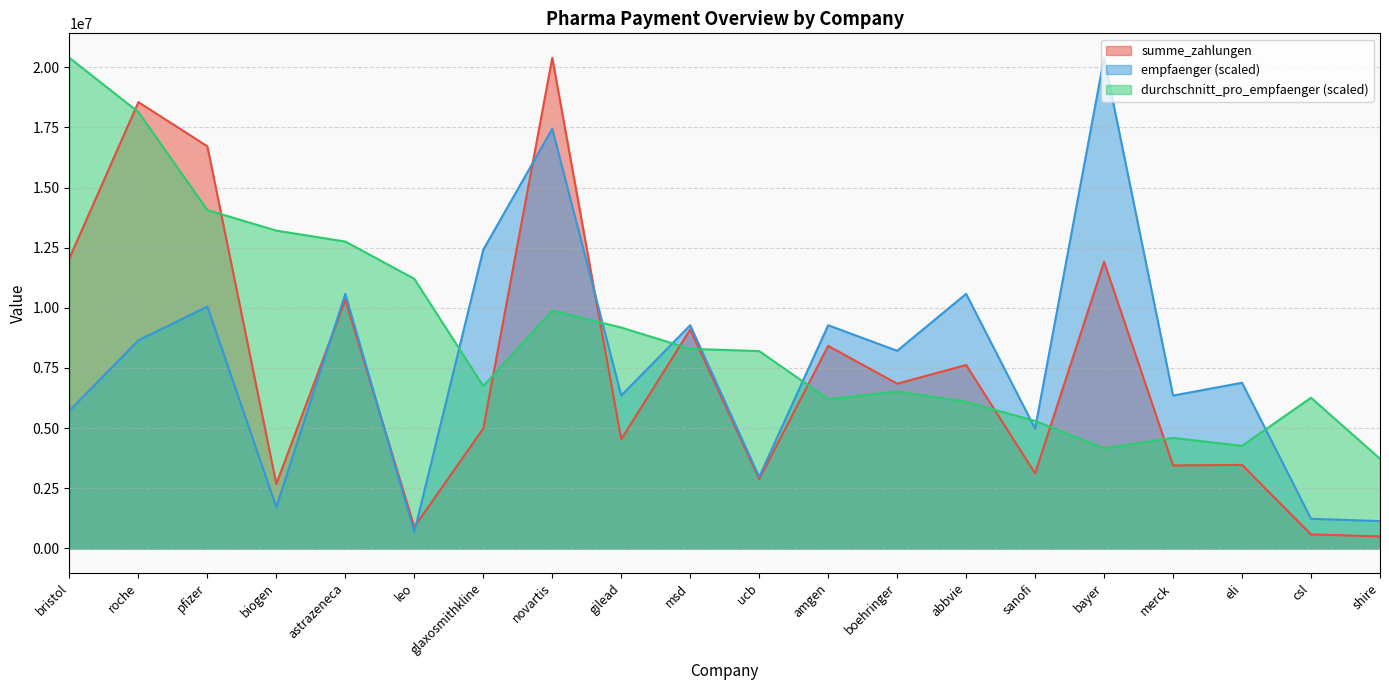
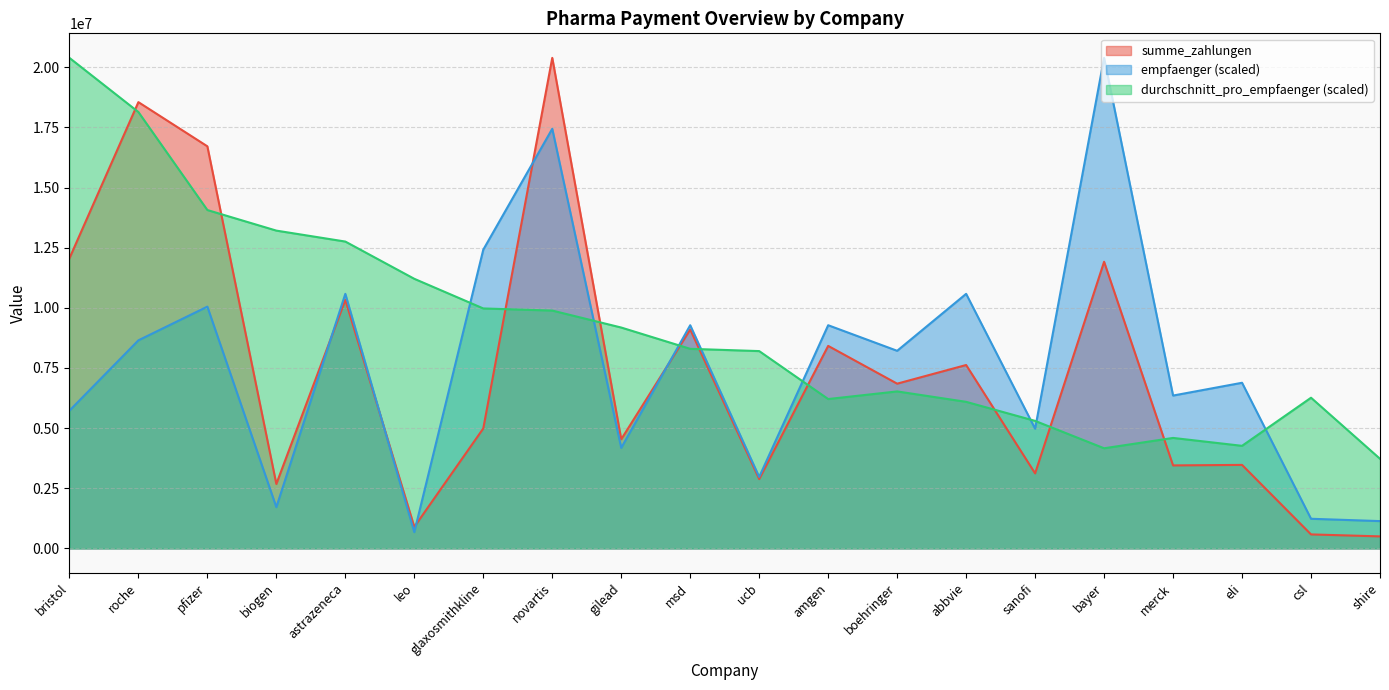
  {
    "summe_zahlungen": {
      "bristol": 12100000,
      "roche": 18600000,
      "pfizer": 16700000,
      "biogen": 2700000,
      "astrazeneca": 10300000,
      "leo": 900000,
      "glaxosmithkline": 5000000,
      "novartis": 20400000,
      "gilead": 4500000,
      "msd": 9100000,
      "amgen": 8400000,
      "boehringer": 6800000,
      "abbvie": 7600000,
      "sanofi": 3100000,
      "bayer": 11900000,
      "merck": 3500000,
      "eli": 3500000,
      "csl": 600000,
      "shire": 500000
    },
    "empfaenger (scaled)": {
      "bristol": 5700000,
      "roche": 8600000,
      "pfizer": 10100000,
      "biogen": 1700000,
      "astrazeneca": 10600000,
      "leo": 700000,
      "glaxosmithkline": 12400000,
      "novartis": 17400000,
-     "gilead": 6400000,
+     "gilead": 4200000,
      "msd": 9300000,
      "amgen": 9300000,
      "boehringer": 8200000,
      "abbvie": 10600000,
      "sanofi": 5000000,
      "merck": 6400000,
      "eli": 6900000,
      "csl": 1200000,
      "shire": 1100000
    },
    "durchschnitt_pro_empfaenger (scaled)": {
      "bristol": 20400000,
      "roche": 18100000,
      "pfizer": 14100000,
      "biogen": 13200000,
      "astrazeneca": 12800000,
      "leo": 11200000,
-     "glaxosmithkline": 6700000,
+     "glaxosmithkline": 10000000,
      "novartis": 9900000,
      "gilead": 9200000,
      "msd": 8300000,
      "ucb": 8200000,
      "amgen": 6200000,
      "boehringer": 6500000,
      "abbvie": 6100000,
      "sanofi": 5300000,
      "bayer": 4200000,
      "merck": 4600000,
      "eli": 4300000,
      "csl": 6300000,
      "shire": 3700000
    }
  }
